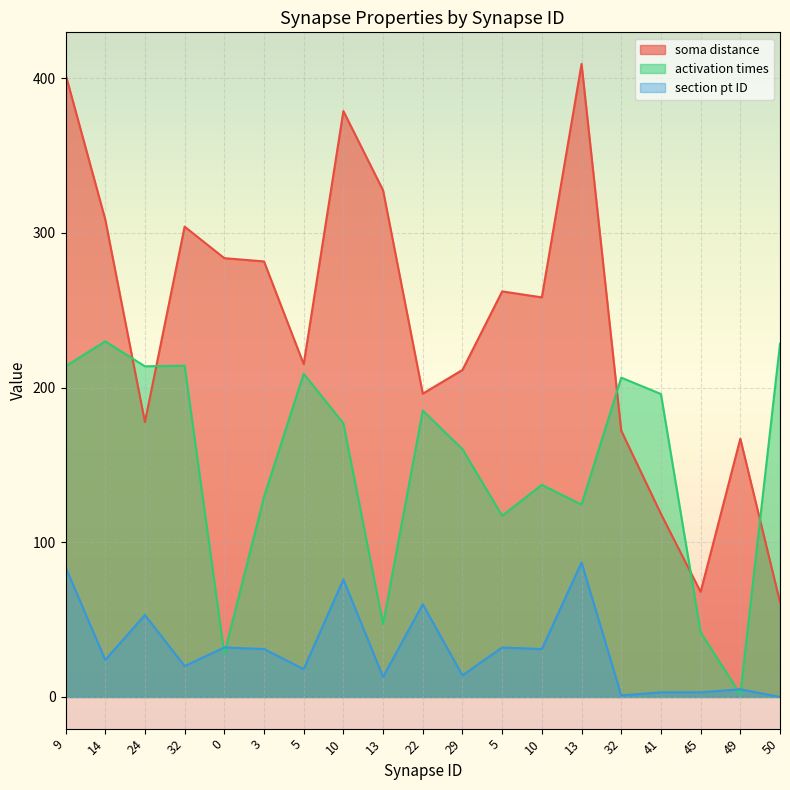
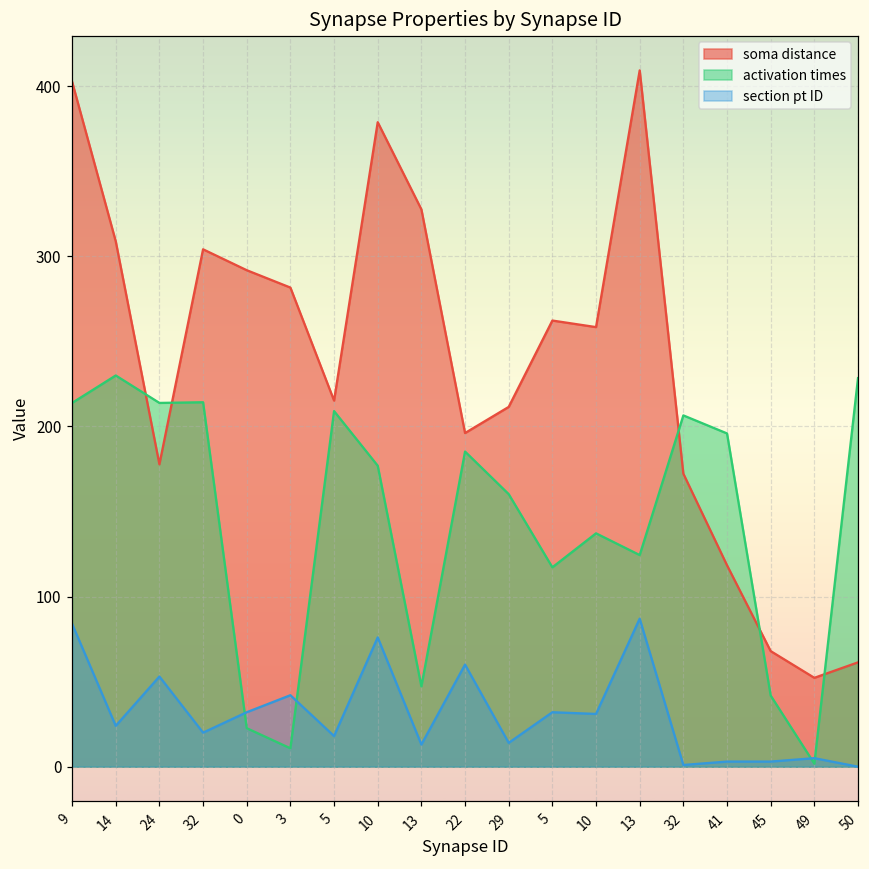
  {
    "soma distance": {
      "9": 403,
      "14": 309,
      "24": 178,
-     "0": 284,
+     "0": 292,
      "3": 282,
      "22": 196,
      "29": 211,
      "41": 118,
      "45": 68,
-     "49": 167,
+     "49": 52,
      "50": 61
    },
    "activation times": {
      "9": 214,
      "14": 230,
      "24": 214,
-     "0": 28,
-     "3": 129,
+     "0": 23,
+     "3": 11,
      "22": 185,
      "29": 160,
      "41": 196,
      "45": 42,
      "49": 2,
      "50": 228
    },
    "section pt ID": {
      "9": 84,
      "14": 24,
      "24": 53,
      "0": 32,
-     "3": 31,
+     "3": 42,
      "22": 60,
      "29": 14,
      "41": 3,
      "45": 3,
      "49": 5,
      "50": 0
    }
  }
